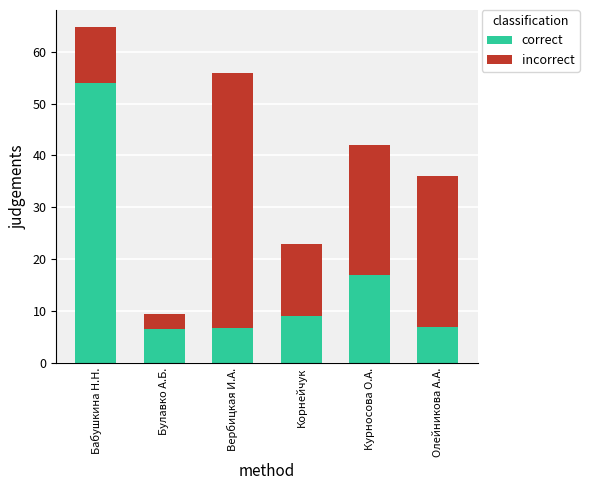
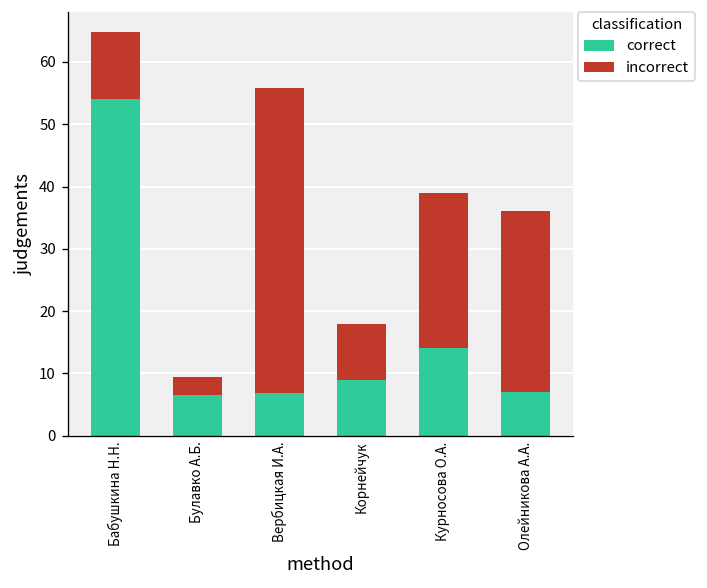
  {
    "correct": {
      "Бабушкина Н.Н.": 54,
      "Булавко А.Б.": 7,
      "Вербицкая И.А.": 7,
      "Корнейчук": 9,
-     "Курносова О.А.": 17,
+     "Курносова О.А.": 14,
      "Олейникова А.А.": 7
    },
    "incorrect": {
      "Бабушкина Н.Н.": 11,
      "Булавко А.Б.": 3,
      "Вербицкая И.А.": 49,
-     "Корнейчук": 14,
+     "Корнейчук": 9,
      "Курносова О.А.": 25,
      "Олейникова А.А.": 29
    }
  }
